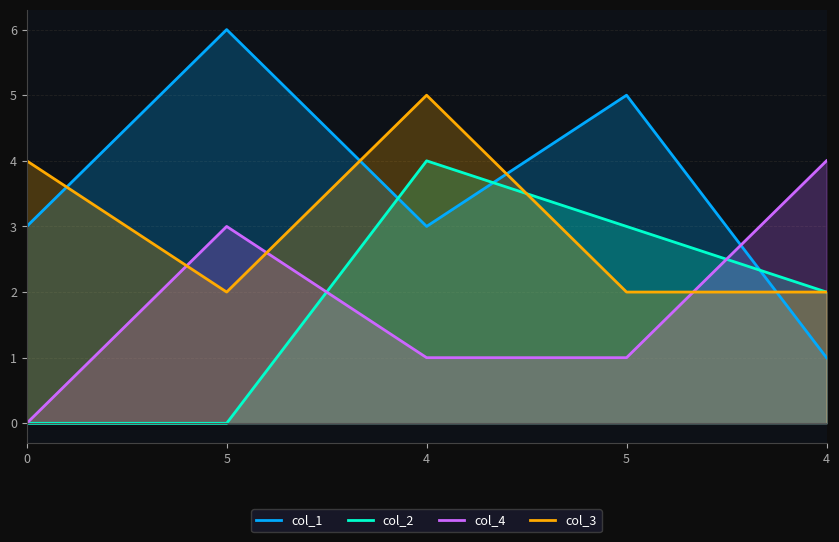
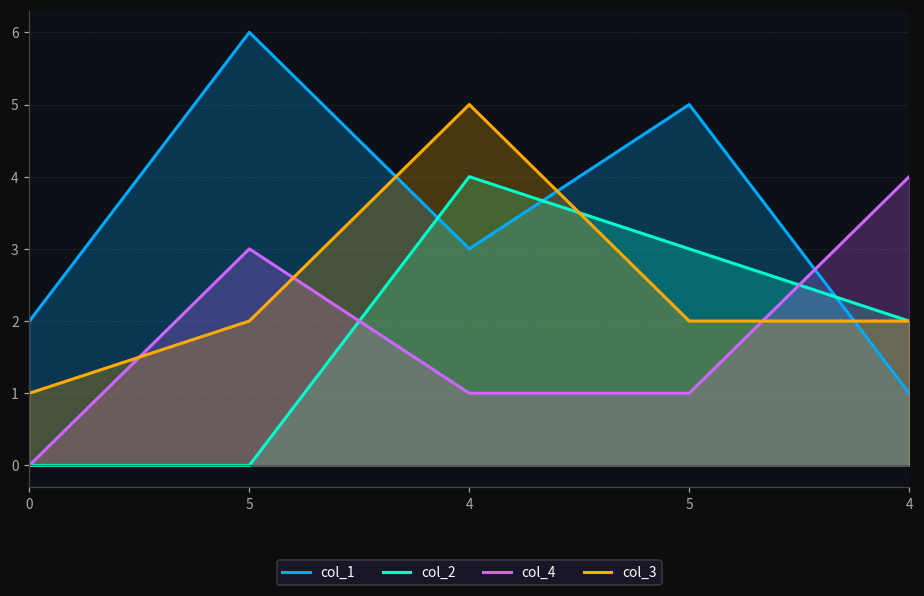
  {
    "col_1": {
-     "0": 3
+     "0": 2
    },
    "col_3": {
-     "0": 4
+     "0": 1
    }
  }
